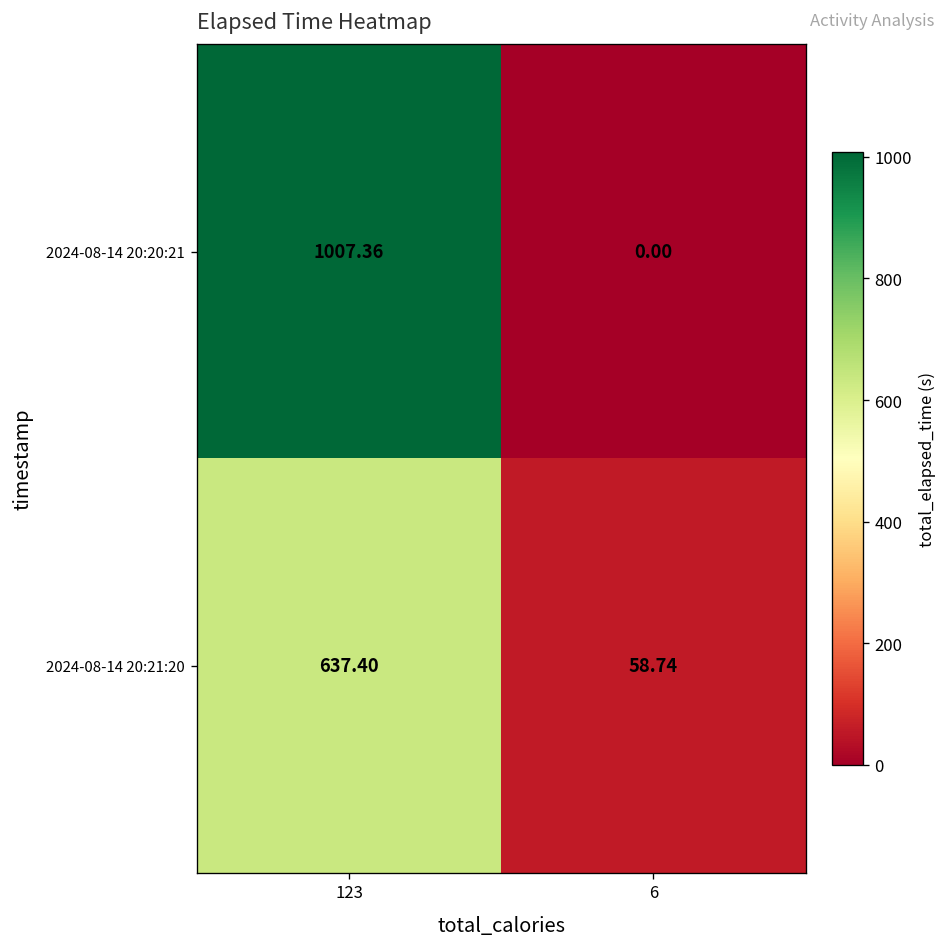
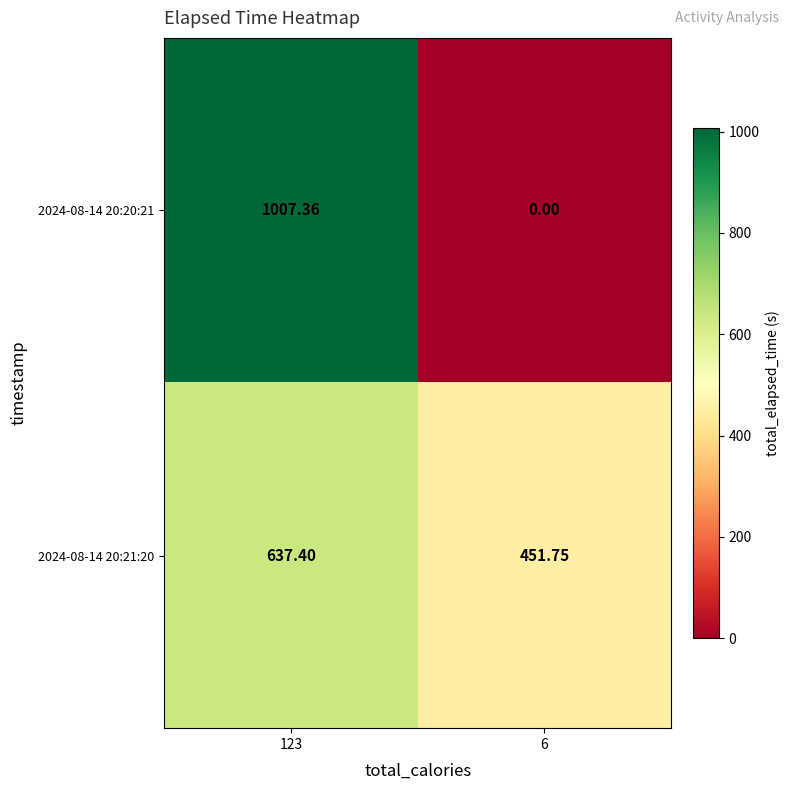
  {
    "2024-08-14 20:20:21": {
      "123": 1007.36,
      "6": 0.00
    },
    "2024-08-14 20:21:20": {
      "123": 637.40,
-     "6": 58.74
+     "6": 451.75
    }
  }
